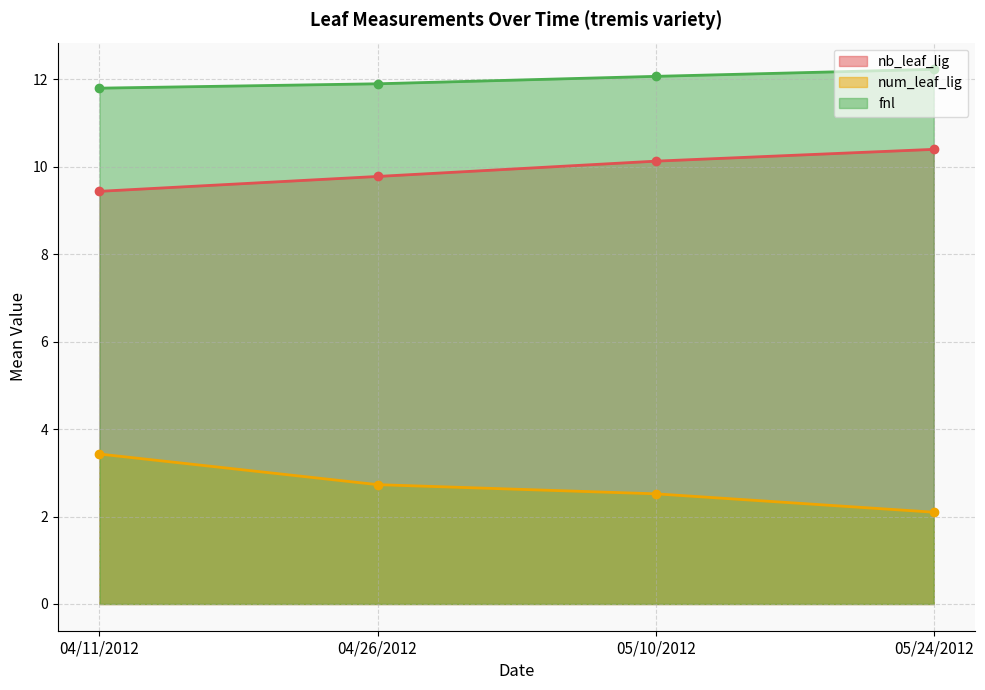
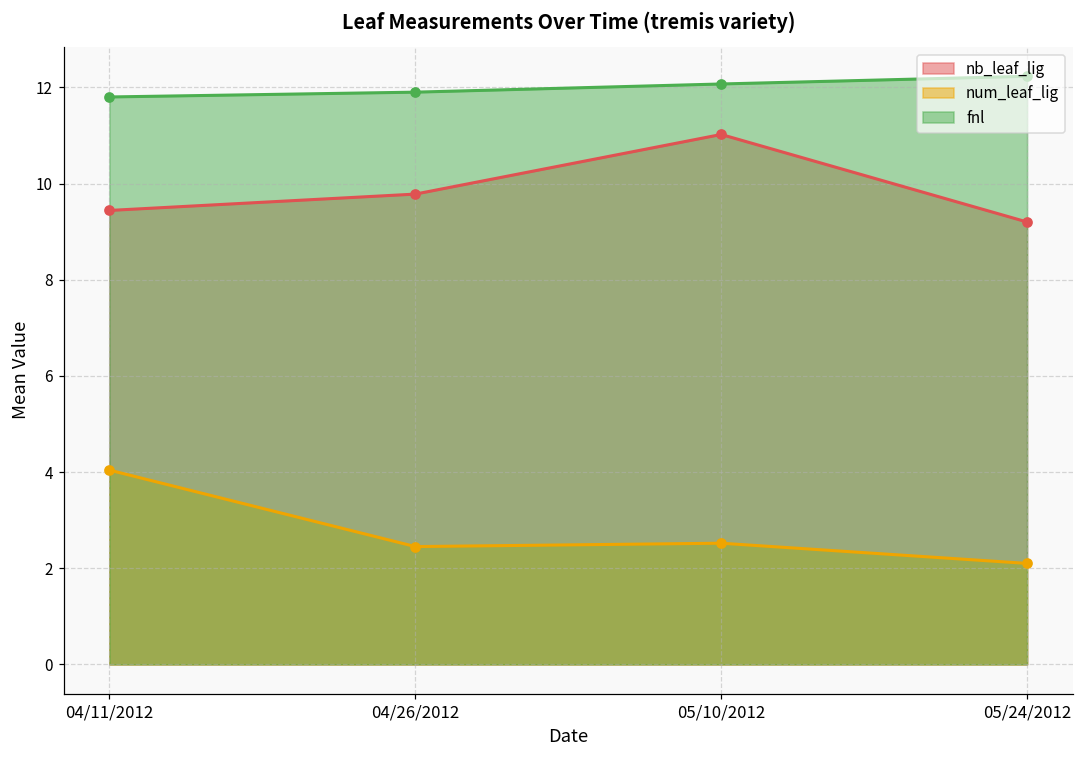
  {
    "nb_leaf_lig": {
      "04/11/2012": 9.4,
      "04/26/2012": 9.8,
-     "05/10/2012": 10.1,
-     "05/24/2012": 10.4
+     "05/10/2012": 11.0,
+     "05/24/2012": 9.2
    },
    "num_leaf_lig": {
-     "04/11/2012": 3.4,
-     "04/26/2012": 2.7,
+     "04/11/2012": 4.0,
+     "04/26/2012": 2.5,
      "05/10/2012": 2.5,
      "05/24/2012": 2.1
    },
    "fnl": {
      "04/11/2012": 11.8,
      "04/26/2012": 11.9,
      "05/10/2012": 12.1
    }
  }
